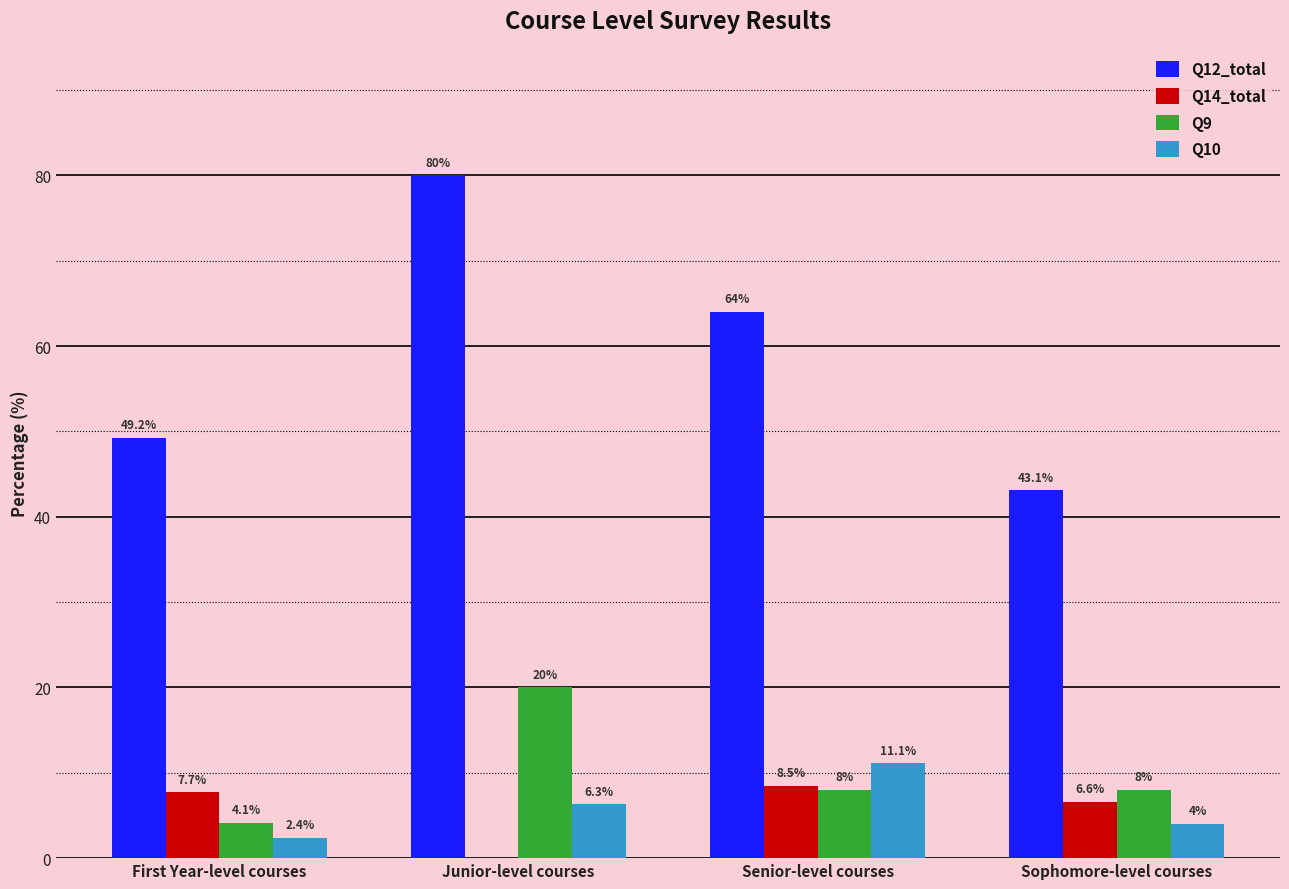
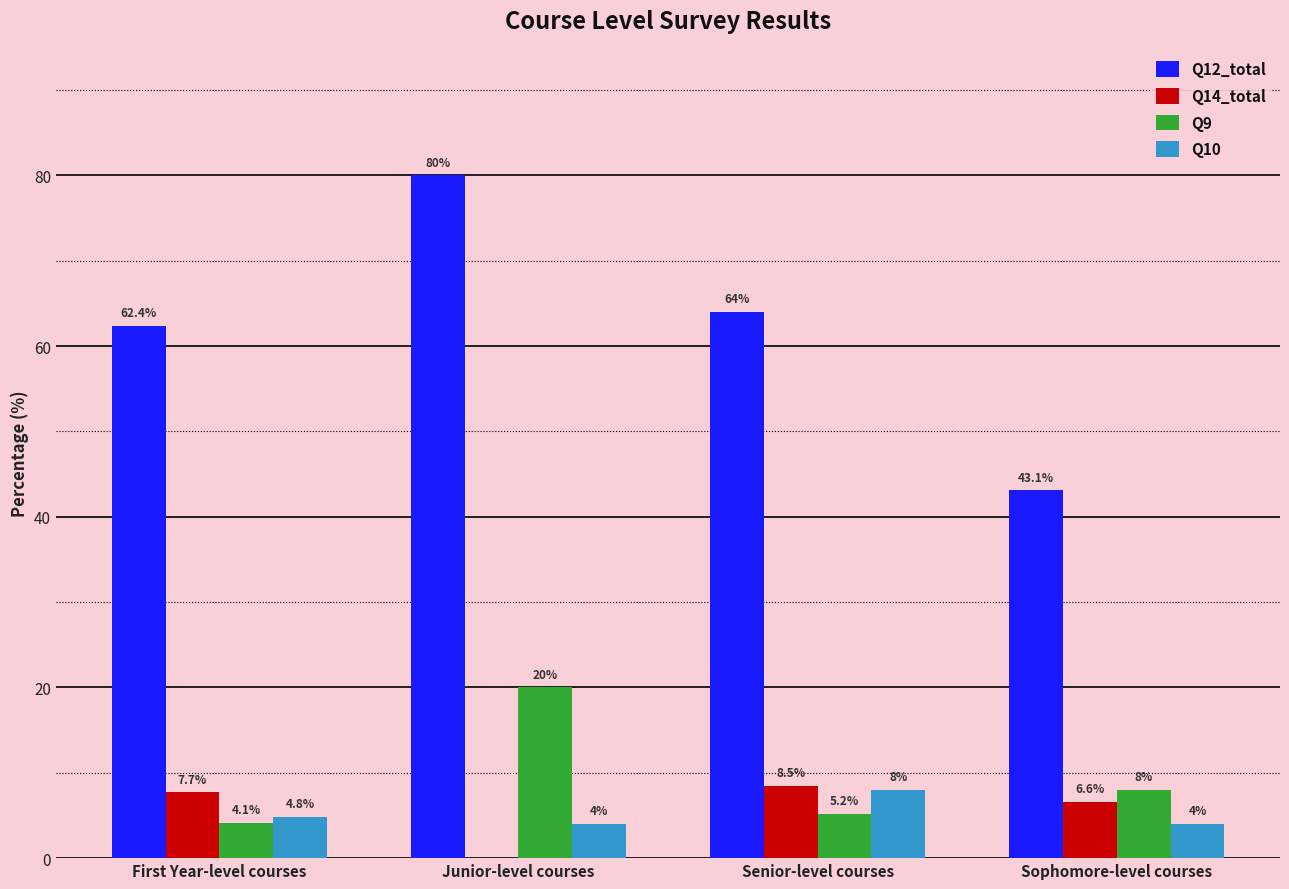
  {
    "Q12_total": {
-     "First Year-level courses": "49.2%",
+     "First Year-level courses": "62.4%",
      "Junior-level courses": "80%",
      "Senior-level courses": "64%",
      "Sophomore-level courses": "43.1%"
    },
    "Q14_total": {
      "First Year-level courses": "7.7%",
      "Senior-level courses": "8.5%",
      "Sophomore-level courses": "6.6%"
    },
    "Q9": {
      "First Year-level courses": "4.1%",
      "Junior-level courses": "20%",
-     "Senior-level courses": "8%",
+     "Senior-level courses": "5.2%",
      "Sophomore-level courses": "8%"
    },
    "Q10": {
-     "First Year-level courses": "2.4%",
-     "Junior-level courses": "6.3%",
-     "Senior-level courses": "11.1%",
+     "First Year-level courses": "4.8%",
+     "Junior-level courses": "4%",
+     "Senior-level courses": "8%",
      "Sophomore-level courses": "4%"
    }
  }
